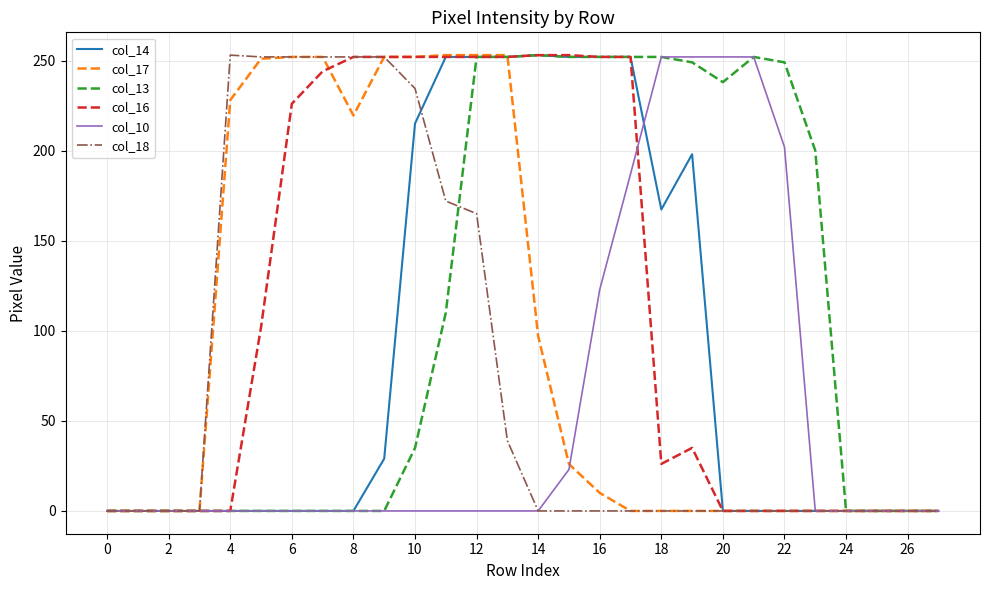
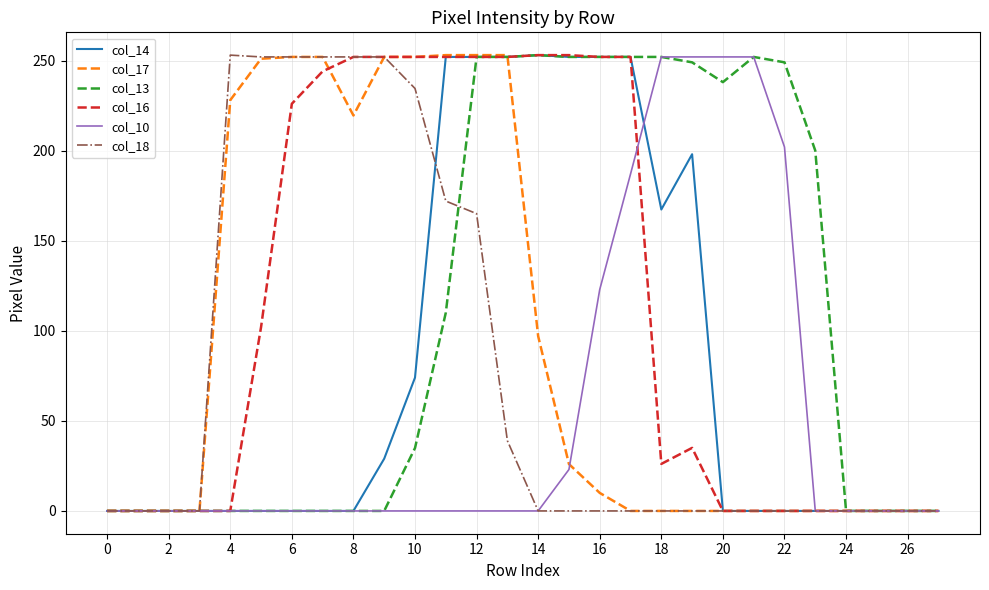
  {
    "col_14": {
-     "10": 215,
+     "10": 74,
      "18": 167
    },
    "col_17": {
      "4": 228,
      "8": 220,
      "14": 97,
      "16": 10
    },
    "col_13": {
      "10": 35,
      "20": 238,
      "22": 249
    },
    "col_16": {
      "6": 226,
      "18": 26
    },
    "col_10": {
      "10": 0,
      "12": 0,
      "16": 123,
      "20": 252,
      "22": 202
    },
    "col_18": {
      "4": 253,
      "10": 235,
      "12": 165,
      "16": 0
    }
  }
